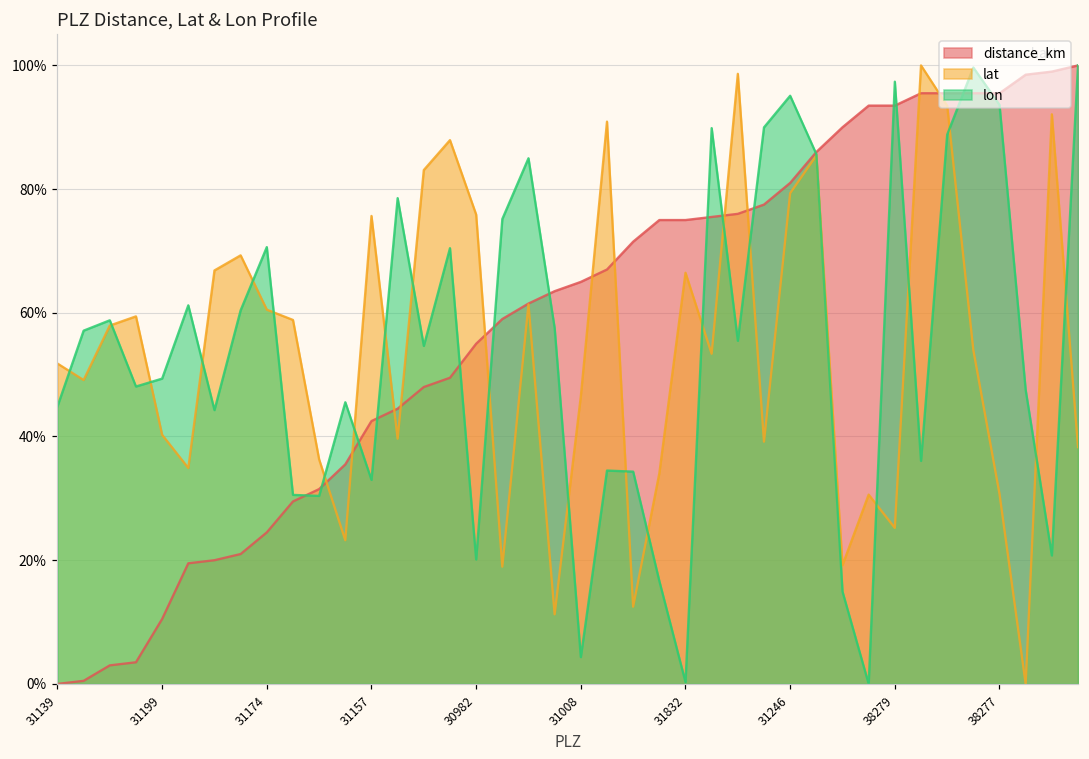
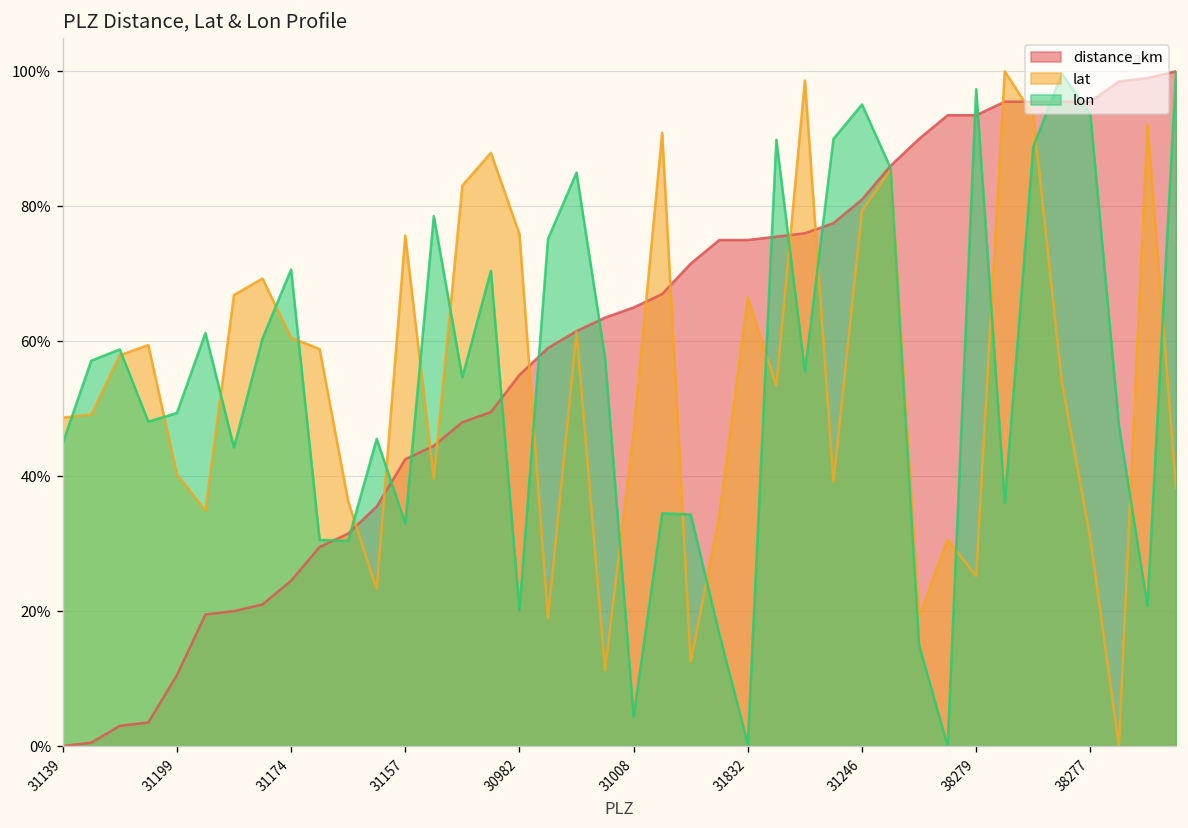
  {
    "distance_km": {
      "31139": "0%",
      "31199": "10%",
      "31174": "24%",
      "31157": "42%",
      "30982": "55%",
      "31008": "65%",
      "31832": "75%",
      "31246": "81%",
      "38279": "93%"
    },
    "lat": {
-     "31139": "52%",
+     "31139": "49%",
      "31199": "40%",
      "31174": "61%",
      "31157": "76%",
      "30982": "76%",
      "31008": "47%",
      "31832": "66%",
      "31246": "79%",
      "38279": "25%",
      "38277": "31%"
    },
    "lon": {
      "31139": "45%",
      "31199": "49%",
      "31174": "71%",
      "31157": "33%",
      "30982": "20%",
      "31008": "4%",
      "31832": "0%",
      "31246": "95%",
      "38279": "97%"
    }
  }
